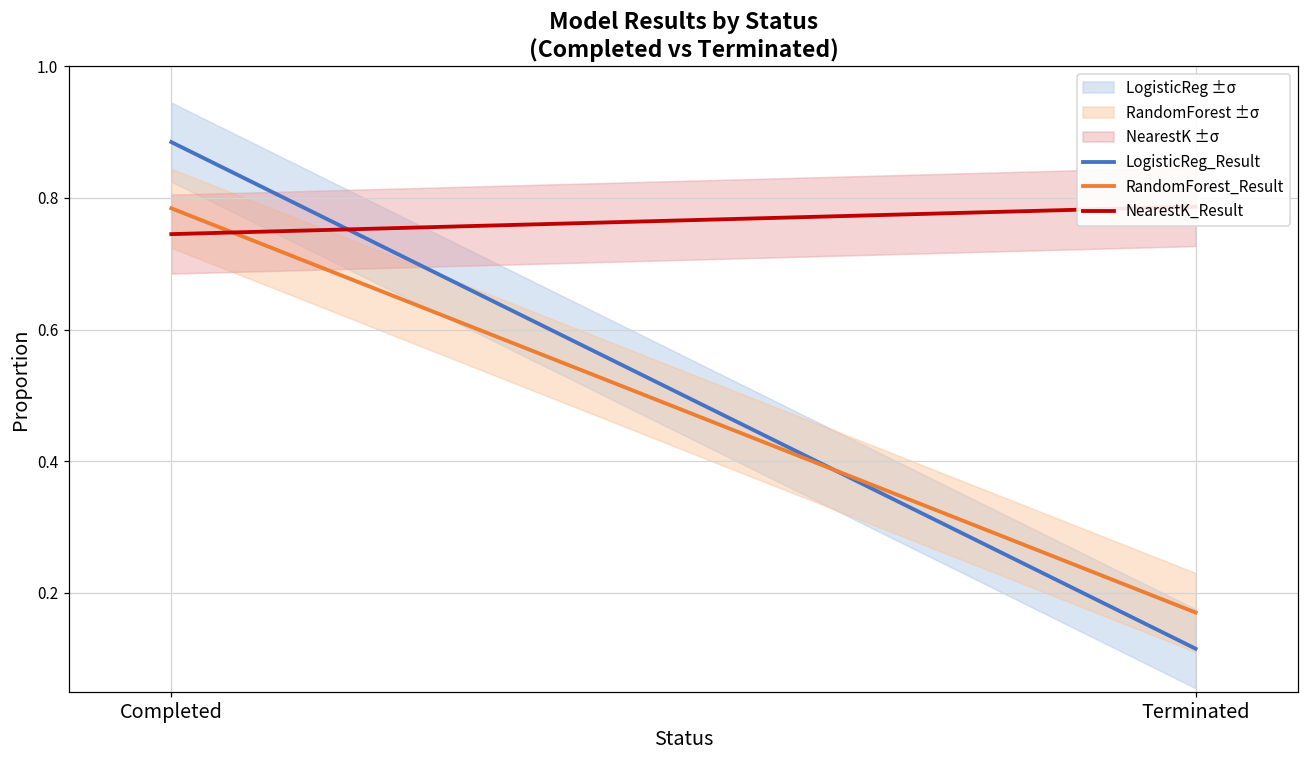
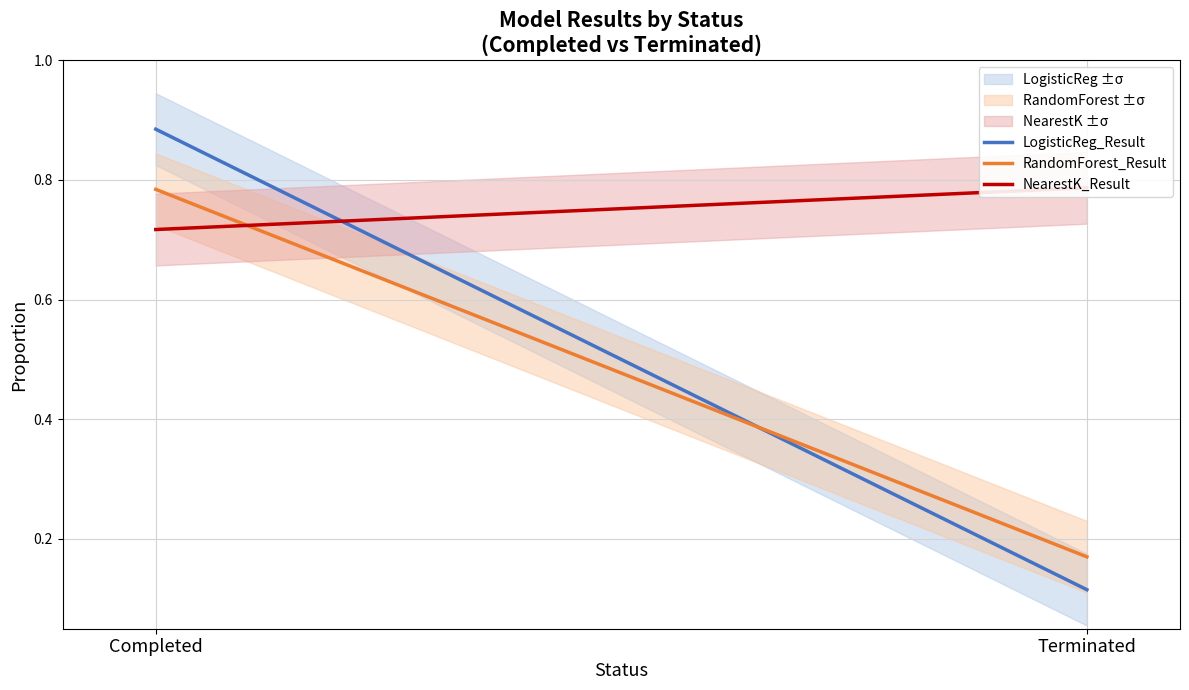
  {
    "LogisticReg_Result": {
      "Completed": 0.88,
      "Terminated": 0.12
    },
    "RandomForest_Result": {
      "Completed": 0.78,
      "Terminated": 0.17
    },
    "NearestK_Result": {
-     "Completed": 0.74
+     "Completed": 0.72
    }
  }
